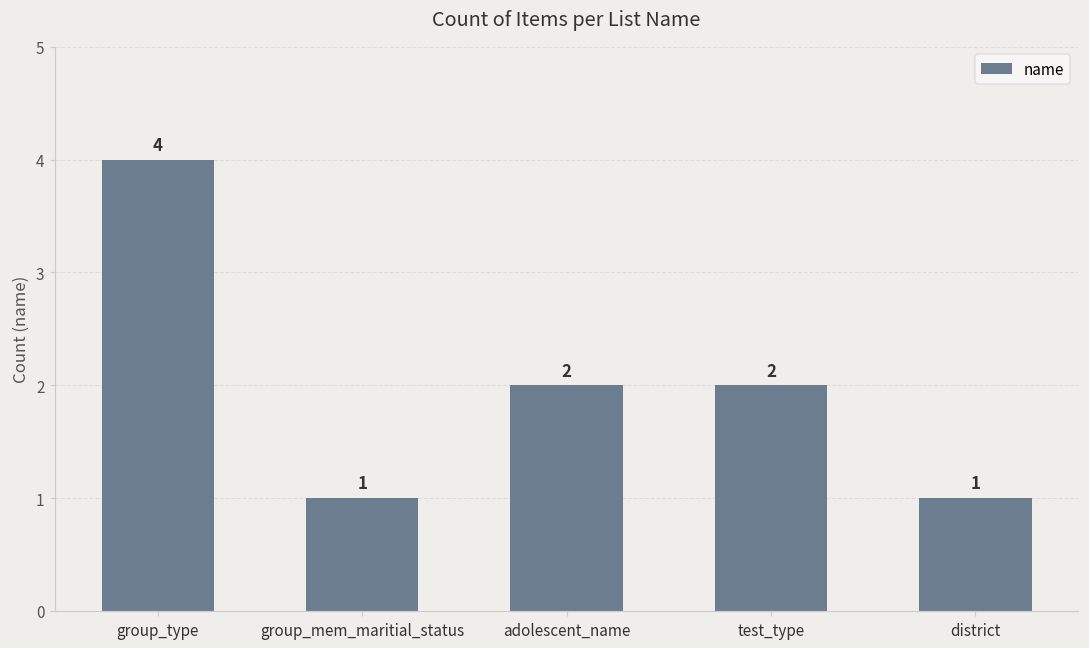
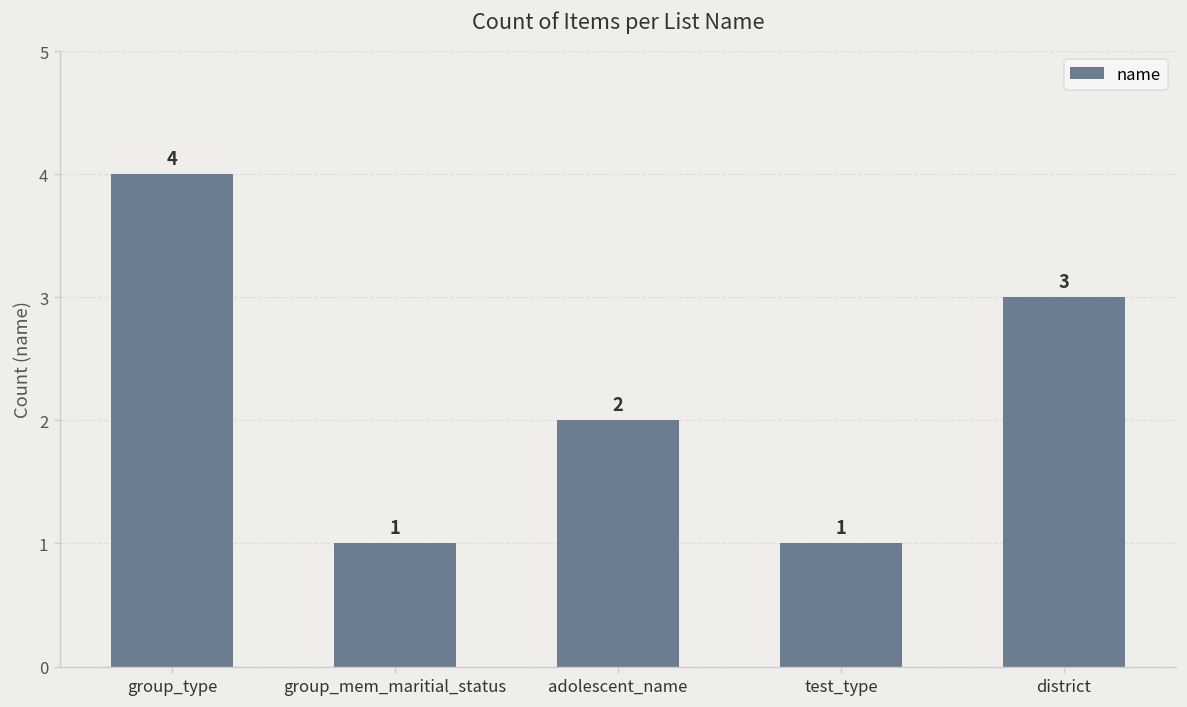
  {
    "group_type": 4,
    "group_mem_maritial_status": 1,
    "adolescent_name": 2,
-   "test_type": 2,
-   "district": 1
+   "test_type": 1,
+   "district": 3
  }
